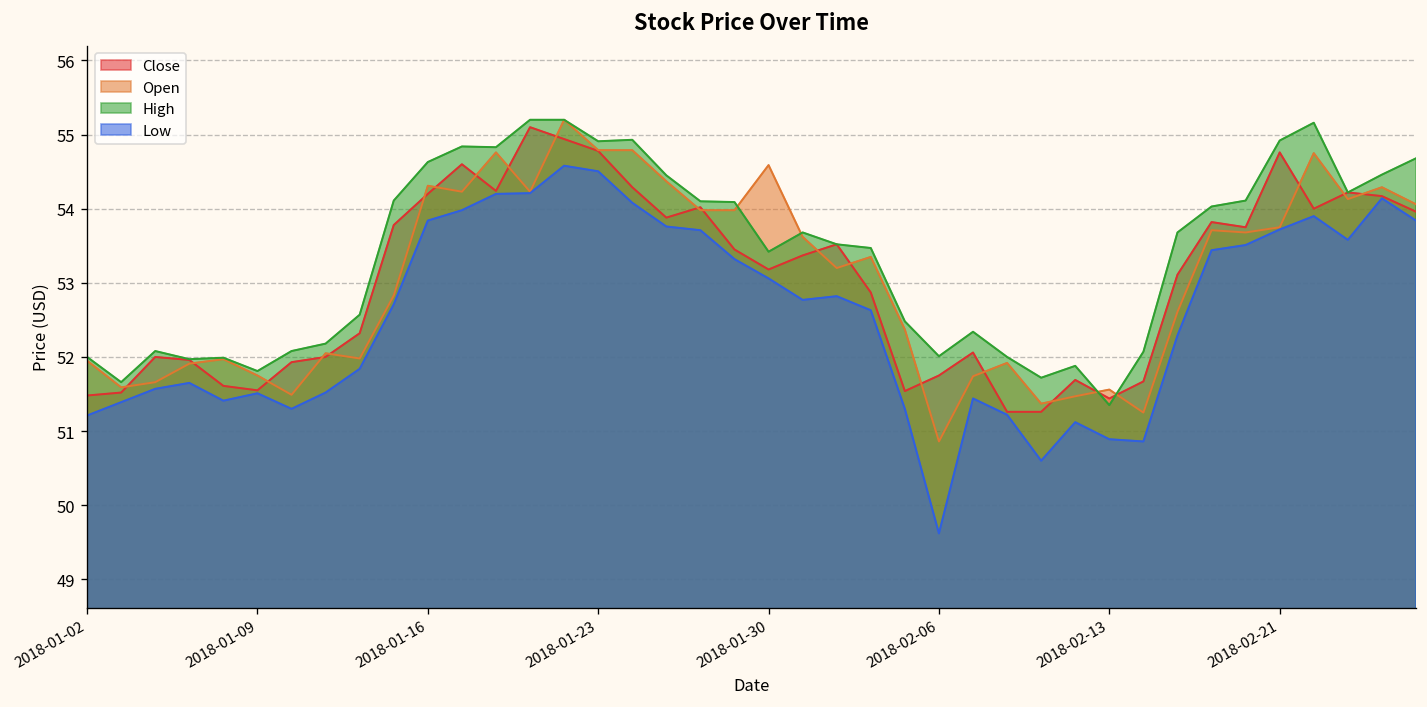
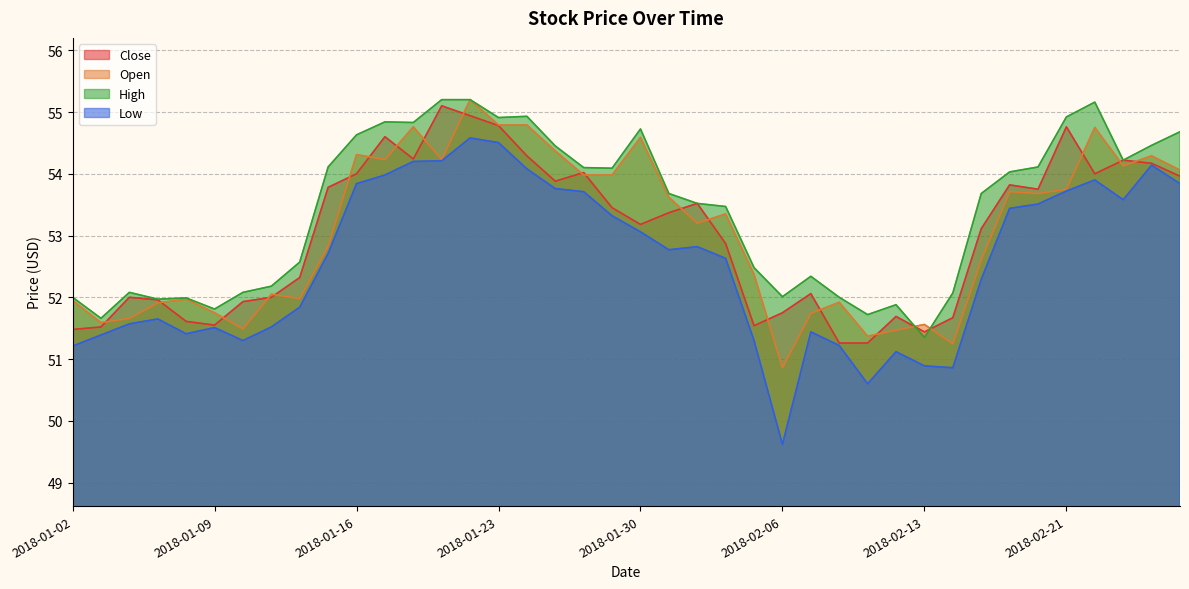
  {
    "Close": {
      "2018-01-02": 51.5,
-     "2018-01-16": 54.2,
+     "2018-01-16": 54.0,
      "2018-01-30": 53.2,
      "2018-02-06": 51.8,
      "2018-02-13": 51.4,
      "2018-02-21": 54.8
    },
    "Open": {
      "2018-01-02": 52.0,
      "2018-01-09": 51.8,
      "2018-01-16": 54.3,
      "2018-01-30": 54.6,
      "2018-02-06": 50.9,
      "2018-02-13": 51.6
    },
    "High": {
      "2018-01-02": 52.0,
      "2018-01-09": 51.8,
      "2018-01-16": 54.6,
      "2018-01-23": 54.9,
-     "2018-01-30": 53.4,
+     "2018-01-30": 54.7,
      "2018-02-06": 52.0,
      "2018-02-13": 51.4,
      "2018-02-21": 54.9
    },
    "Low": {
      "2018-01-02": 51.2,
      "2018-01-16": 53.8,
      "2018-01-23": 54.5,
      "2018-01-30": 53.1,
      "2018-02-06": 49.6,
      "2018-02-13": 50.9
    }
  }
